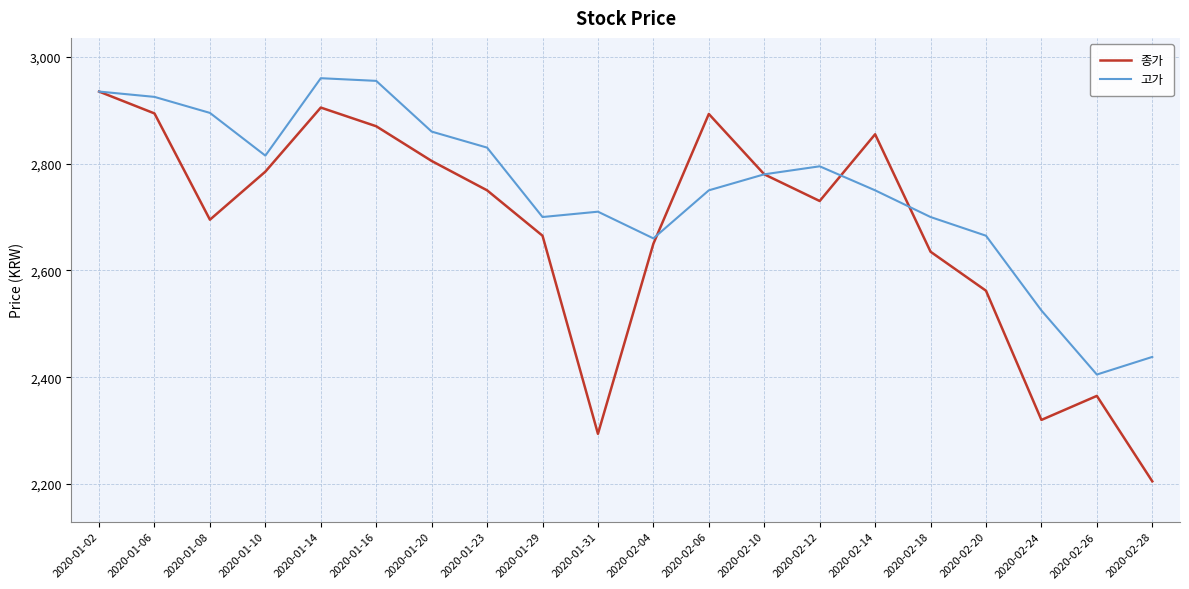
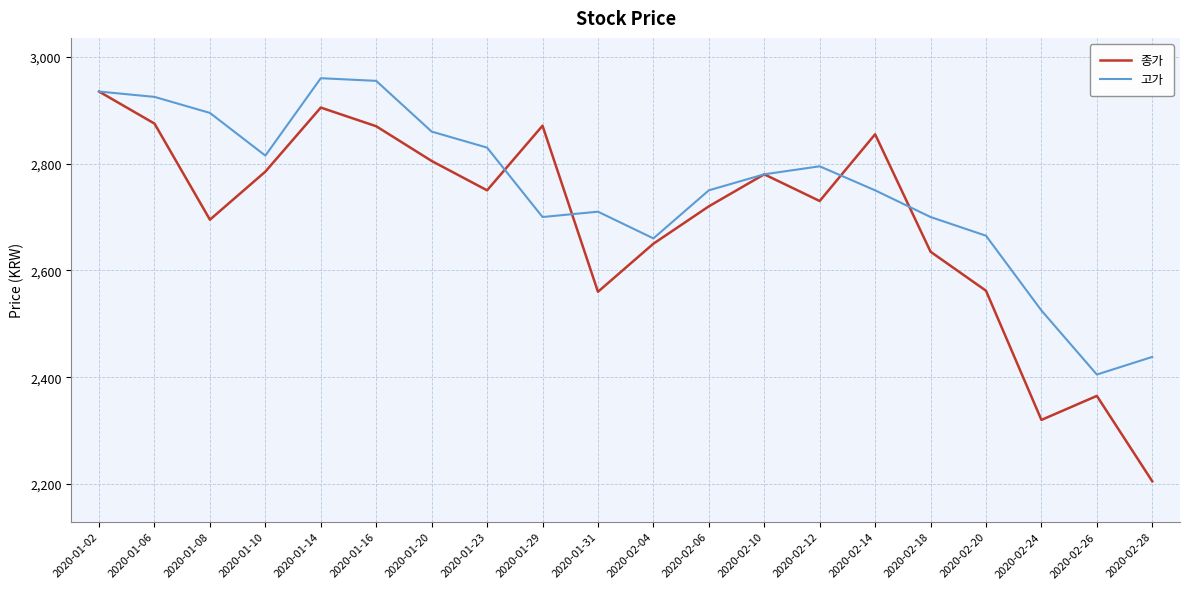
  {
    "종가": {
-     "2020-01-06": "2,890",
+     "2020-01-06": "2,880",
      "2020-01-08": "2,700",
      "2020-01-10": "2,790",
      "2020-01-14": "2,910",
      "2020-01-16": "2,870",
      "2020-01-20": "2,810",
      "2020-01-23": "2,750",
-     "2020-01-29": "2,670",
-     "2020-01-31": "2,290",
+     "2020-01-29": "2,870",
+     "2020-01-31": "2,560",
      "2020-02-04": "2,650",
-     "2020-02-06": "2,890",
+     "2020-02-06": "2,720",
      "2020-02-12": "2,730",
      "2020-02-14": "2,860",
      "2020-02-18": "2,640",
      "2020-02-20": "2,560",
      "2020-02-24": "2,320",
      "2020-02-26": "2,370",
      "2020-02-28": "2,210"
    },
    "고가": {
      "2020-01-06": "2,930",
      "2020-01-08": "2,900",
      "2020-01-10": "2,820",
      "2020-01-14": "2,960",
      "2020-01-16": "2,960",
      "2020-01-20": "2,860",
      "2020-01-23": "2,830",
      "2020-01-29": "2,700",
      "2020-01-31": "2,710",
      "2020-02-04": "2,660",
      "2020-02-06": "2,750",
      "2020-02-12": "2,800",
      "2020-02-14": "2,750",
      "2020-02-18": "2,700",
      "2020-02-20": "2,670",
      "2020-02-24": "2,530",
      "2020-02-26": "2,410",
      "2020-02-28": "2,440"
    }
  }
